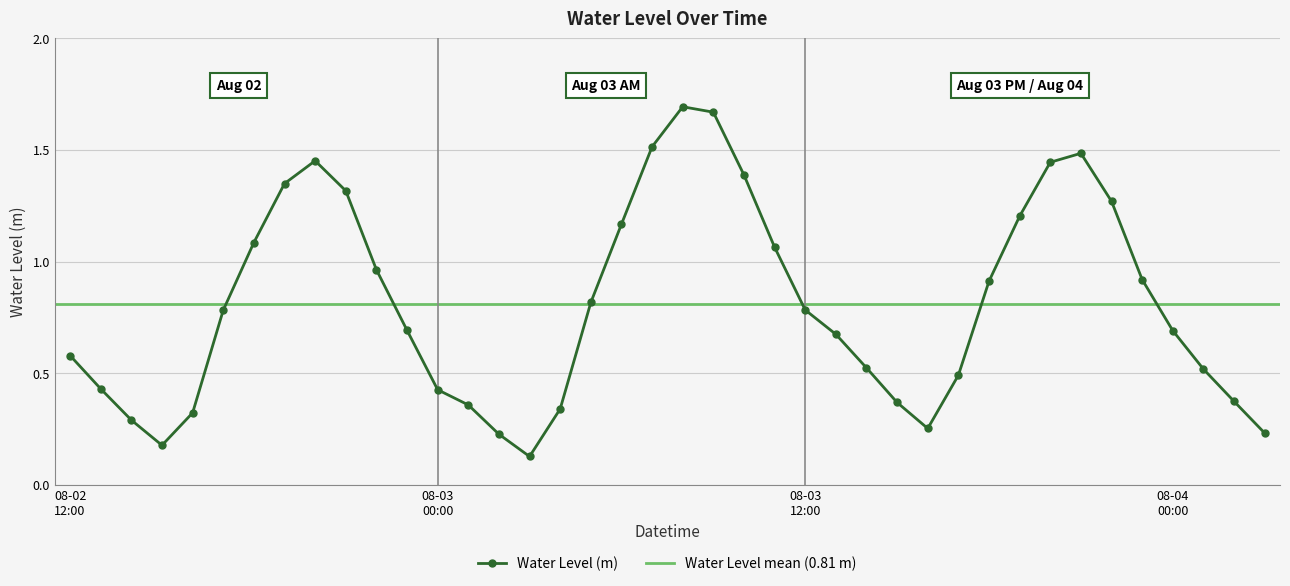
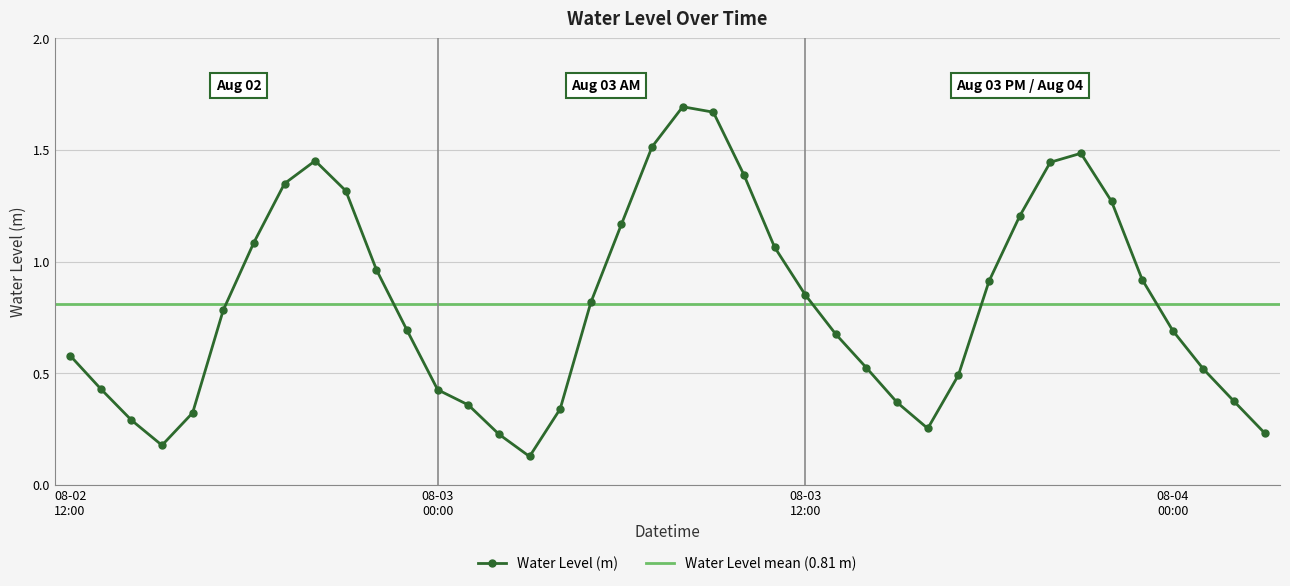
  {
    "08-02 12:00": 0.58,
    "08-03 00:00": 0.43,
-   "08-03 12:00": 0.78,
+   "08-03 12:00": 0.85,
    "08-04 00:00": 0.69
  }
